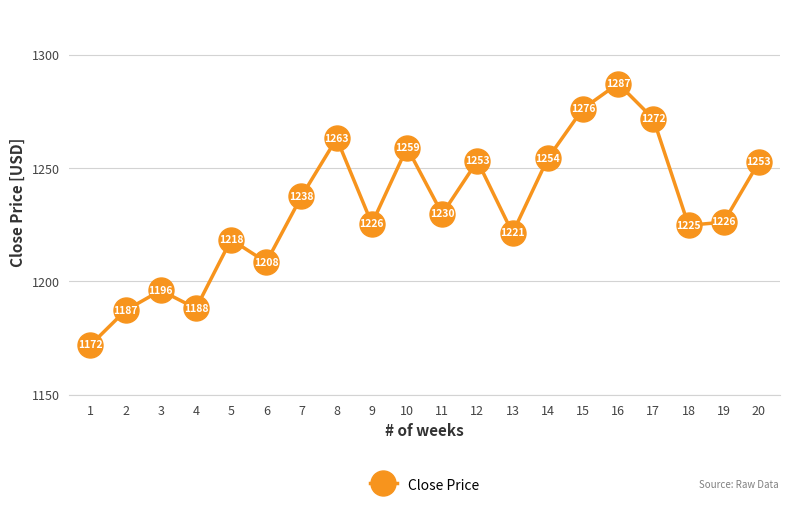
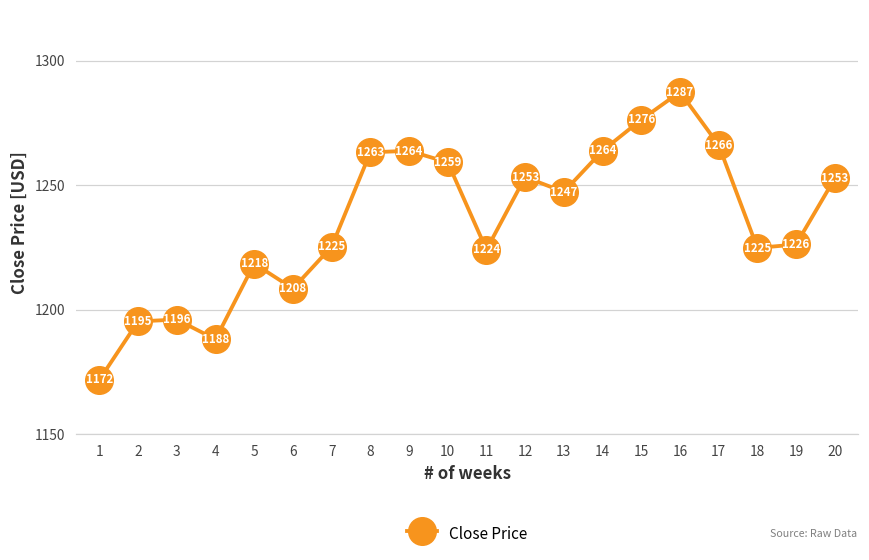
  {
    "1": 1172,
-   "2": 1187,
+   "2": 1195,
    "3": 1196,
    "4": 1188,
    "5": 1218,
    "6": 1208,
-   "7": 1238,
+   "7": 1225,
    "8": 1263,
-   "9": 1226,
+   "9": 1264,
    "10": 1259,
-   "11": 1230,
+   "11": 1224,
    "12": 1253,
-   "13": 1221,
-   "14": 1254,
+   "13": 1247,
+   "14": 1264,
    "15": 1276,
    "16": 1287,
-   "17": 1272,
+   "17": 1266,
    "18": 1225,
    "19": 1226,
    "20": 1253
  }
